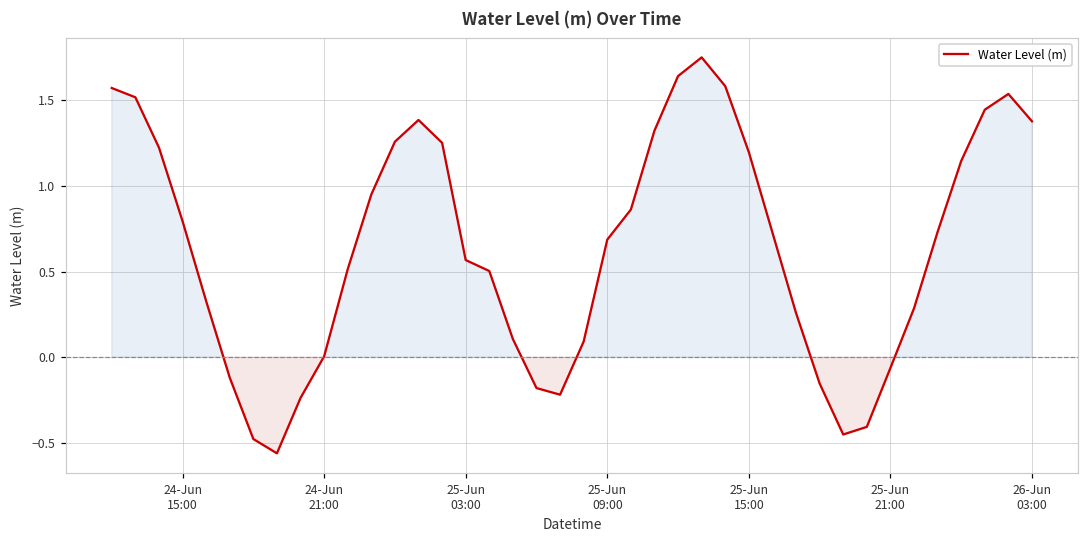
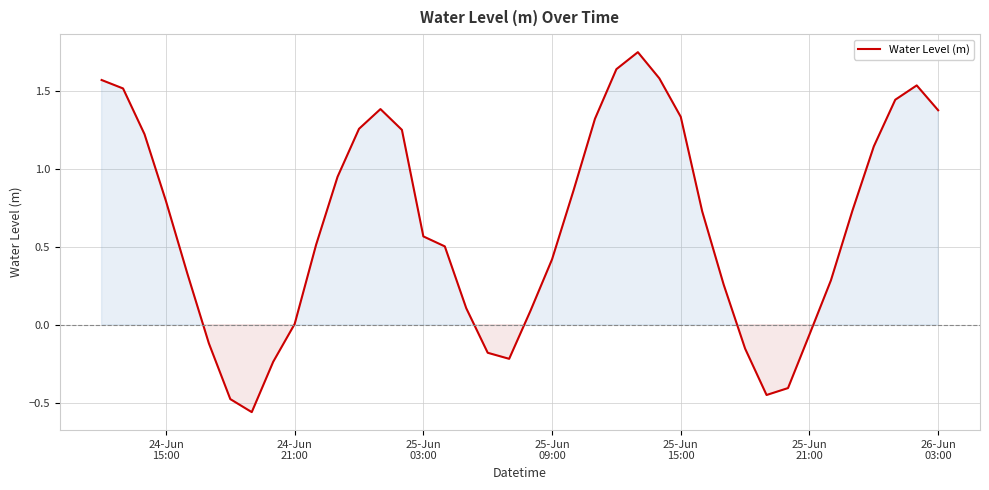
  {
    "24-Jun 15:00": 0.79,
    "24-Jun 21:00": 0.00,
    "25-Jun 03:00": 0.57,
-   "25-Jun 09:00": 0.69,
-   "25-Jun 15:00": 1.20,
+   "25-Jun 09:00": 0.42,
+   "25-Jun 15:00": 1.33,
    "25-Jun 21:00": -0.06,
    "26-Jun 03:00": 1.38
  }
